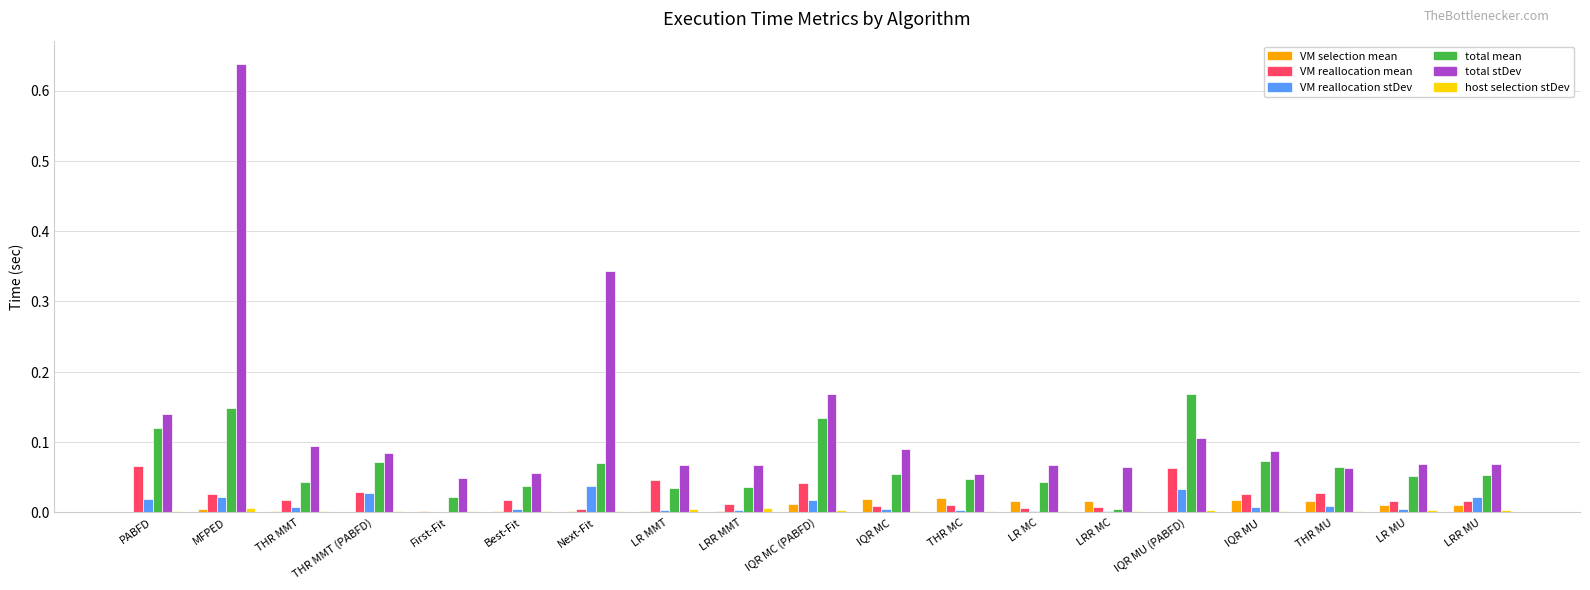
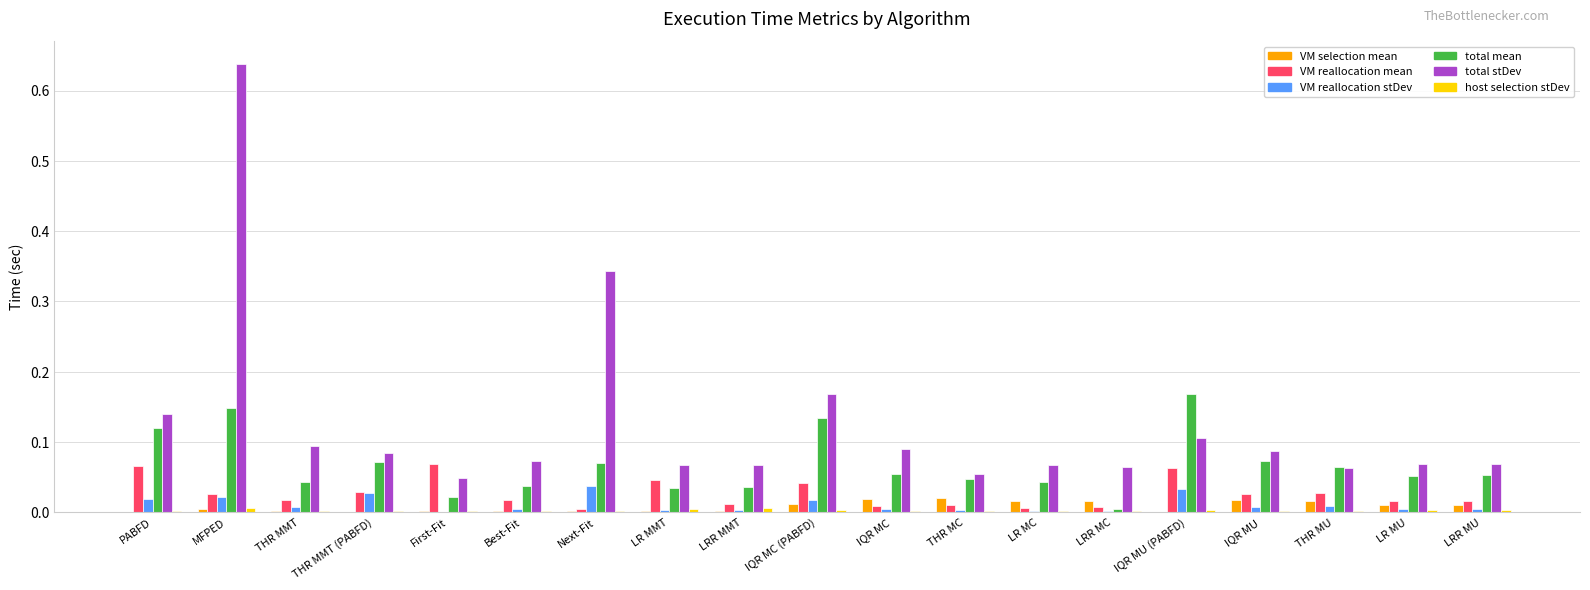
  {
    "VM reallocation mean": {
      "PABFD": 0.07,
      "MFPED": 0.03,
      "THR MMT": 0.02,
      "THR MMT (PABFD)": 0.03,
-     "First-Fit": 0.00,
+     "First-Fit": 0.07,
      "Best-Fit": 0.02,
      "Next-Fit": 0.01,
      "LR MMT": 0.05,
      "LRR MMT": 0.01,
      "IQR MC (PABFD)": 0.04,
      "IQR MC": 0.01,
      "THR MC": 0.01,
      "LR MC": 0.01,
      "LRR MC": 0.01,
      "IQR MU (PABFD)": 0.06,
      "IQR MU": 0.03,
      "THR MU": 0.03,
      "LR MU": 0.02,
      "LRR MU": 0.02
    },
    "VM reallocation stDev": {
      "PABFD": 0.02,
      "MFPED": 0.02,
      "THR MMT": 0.01,
      "THR MMT (PABFD)": 0.03,
      "Best-Fit": 0.01,
      "Next-Fit": 0.04,
      "LR MMT": 0.00,
      "LRR MMT": 0.00,
      "IQR MC (PABFD)": 0.02,
      "IQR MC": 0.00,
      "THR MC": 0.00,
      "IQR MU (PABFD)": 0.03,
      "IQR MU": 0.01,
      "THR MU": 0.01,
      "LR MU": 0.01,
-     "LRR MU": 0.02
+     "LRR MU": 0.01
    },
    "total mean": {
      "PABFD": 0.12,
      "MFPED": 0.15,
      "THR MMT": 0.04,
      "THR MMT (PABFD)": 0.07,
      "First-Fit": 0.02,
      "Best-Fit": 0.04,
      "Next-Fit": 0.07,
      "LR MMT": 0.04,
      "LRR MMT": 0.04,
      "IQR MC (PABFD)": 0.13,
      "IQR MC": 0.05,
      "THR MC": 0.05,
      "LR MC": 0.04,
      "LRR MC": 0.00,
      "IQR MU (PABFD)": 0.17,
      "IQR MU": 0.07,
      "THR MU": 0.06,
      "LR MU": 0.05,
      "LRR MU": 0.05
    },
    "total stDev": {
      "PABFD": 0.14,
      "MFPED": 0.64,
      "THR MMT": 0.09,
      "THR MMT (PABFD)": 0.09,
      "First-Fit": 0.05,
-     "Best-Fit": 0.06,
+     "Best-Fit": 0.07,
      "Next-Fit": 0.34,
      "LR MMT": 0.07,
      "LRR MMT": 0.07,
      "IQR MC (PABFD)": 0.17,
      "IQR MC": 0.09,
      "THR MC": 0.05,
      "LR MC": 0.07,
      "LRR MC": 0.06,
      "IQR MU (PABFD)": 0.11,
      "IQR MU": 0.09,
      "THR MU": 0.06,
      "LR MU": 0.07,
      "LRR MU": 0.07
    }
  }
